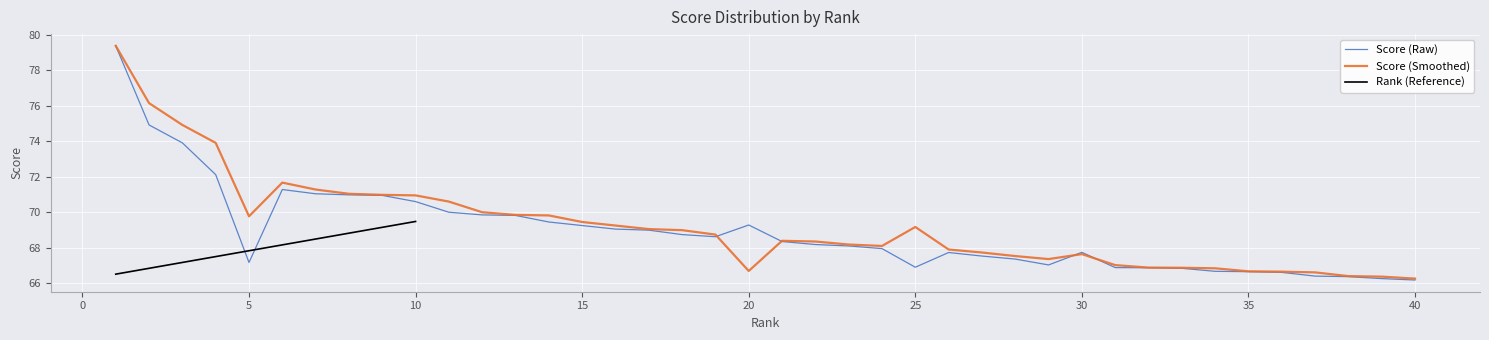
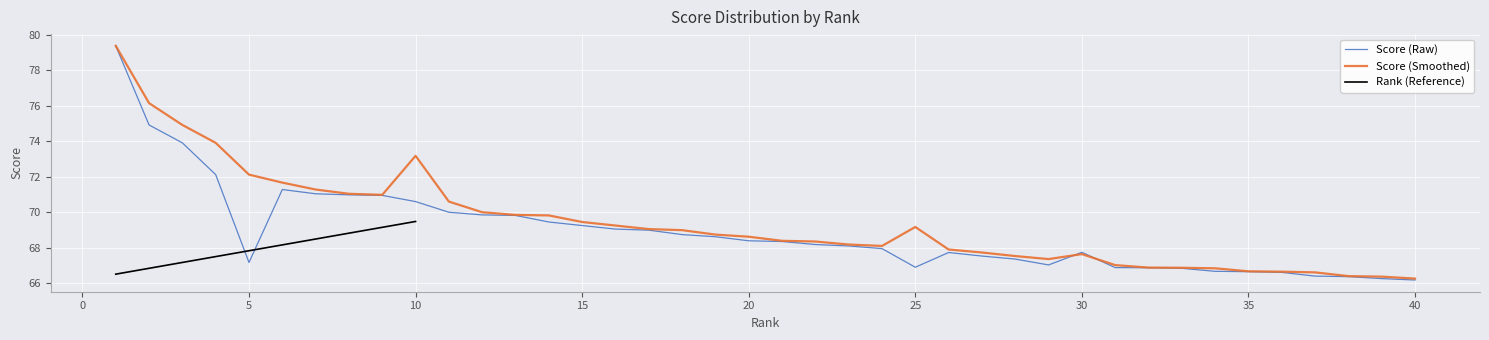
  {
    "Score (Raw)": {
      "5": 67.2,
      "10": 70.6,
      "15": 69.3,
-     "20": 69.3,
+     "20": 68.4,
      "25": 66.9
    },
    "Score (Smoothed)": {
-     "5": 69.8,
-     "10": 71.0,
+     "5": 72.1,
+     "10": 73.2,
      "15": 69.5,
-     "20": 66.7,
+     "20": 68.6,
      "25": 69.2
    },
    "Rank (Reference)": {
      "5": 67.8,
      "10": 69.5
    }
  }
